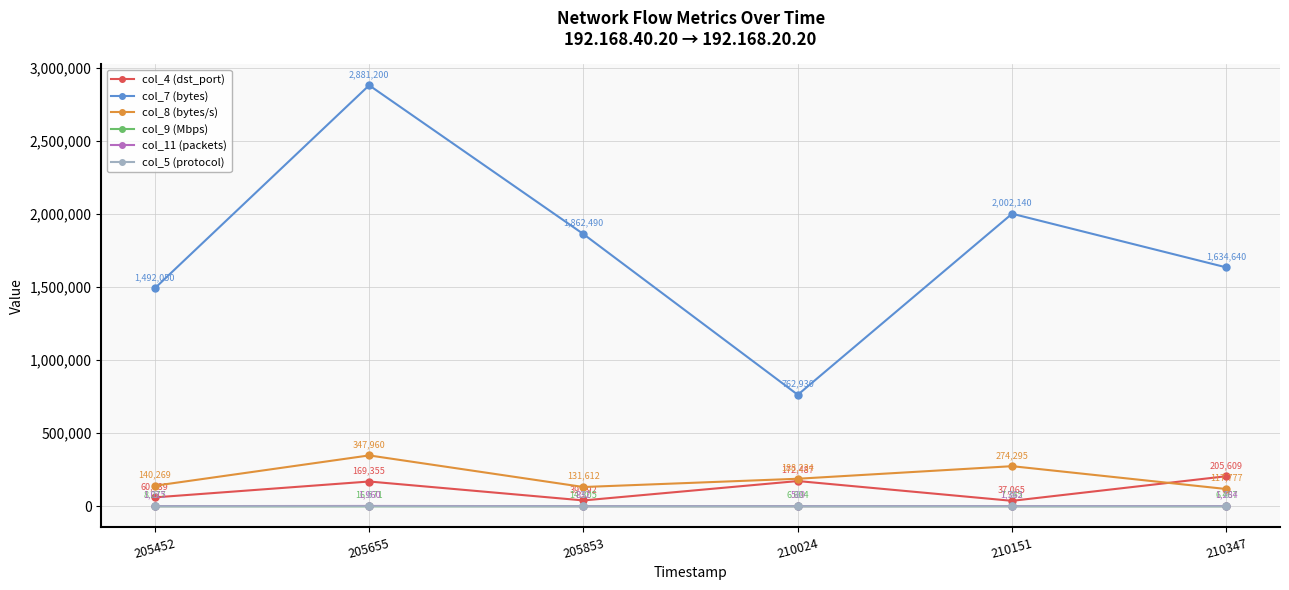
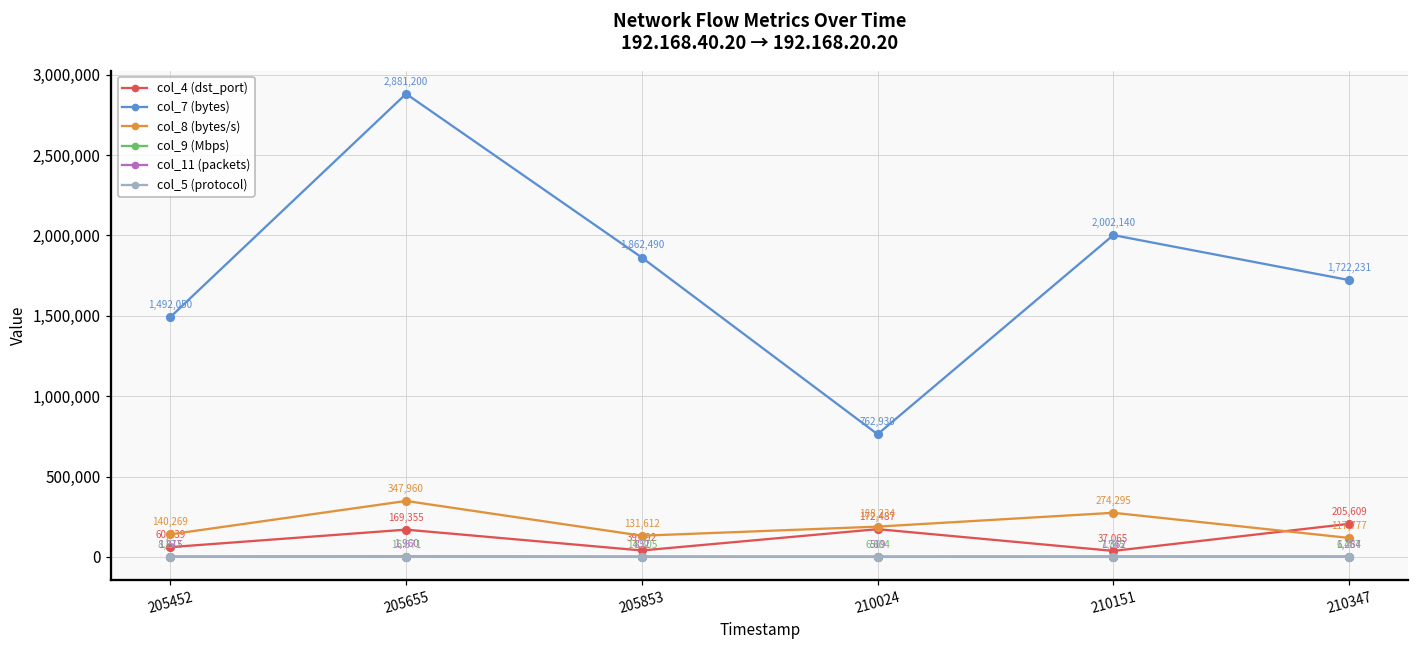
  {
    "col_4 (dst_port)": {
      "205655": "169,355",
      "210347": "205,609"
    },
    "col_7 (bytes)": {
      "205452": "1,492,050",
      "205655": "2,881,200",
      "205853": "1,862,490",
      "210024": "762,930",
      "210151": "2,002,140",
-     "210347": "1,634,640"
+     "210347": "1,722,231"
    },
    "col_8 (bytes/s)": {
      "205452": "140,269",
      "205655": "347,960",
      "205853": "131,612",
      "210151": "274,295"
    }
  }
